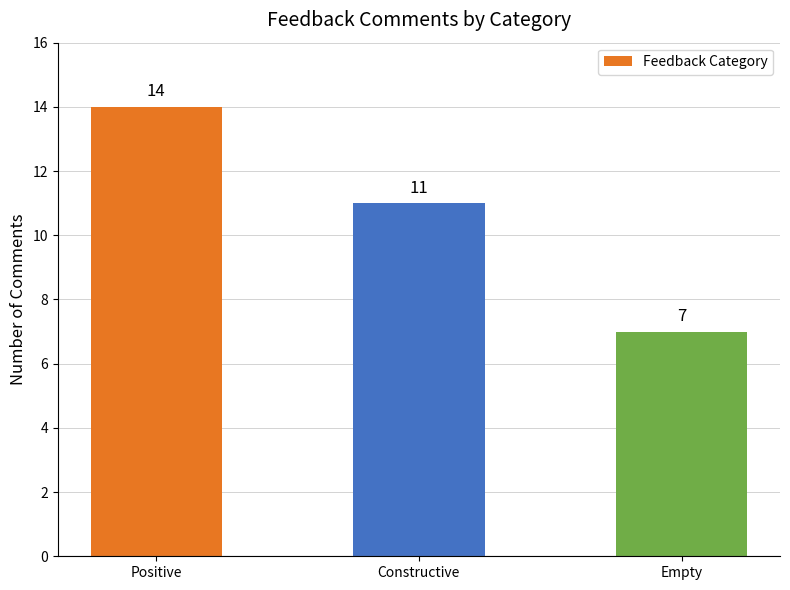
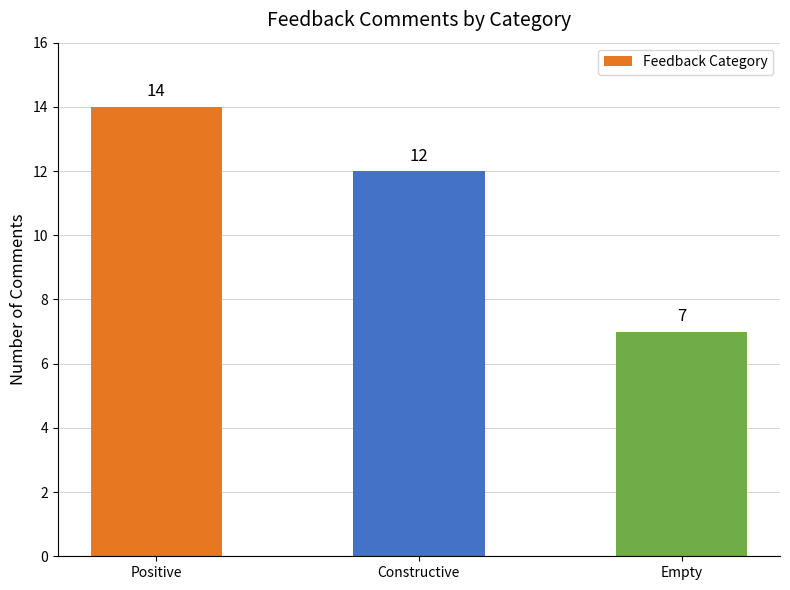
  {
    "Positive": 14,
-   "Constructive": 11,
+   "Constructive": 12,
    "Empty": 7
  }
